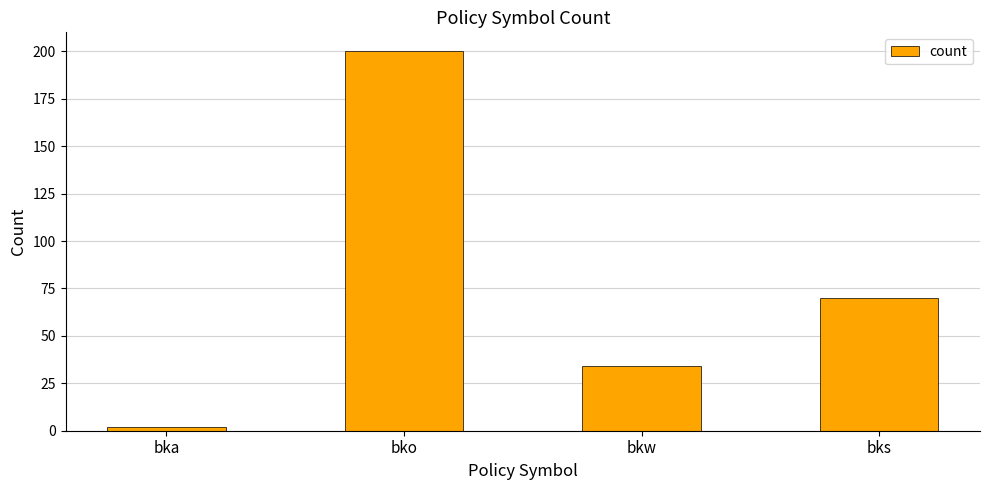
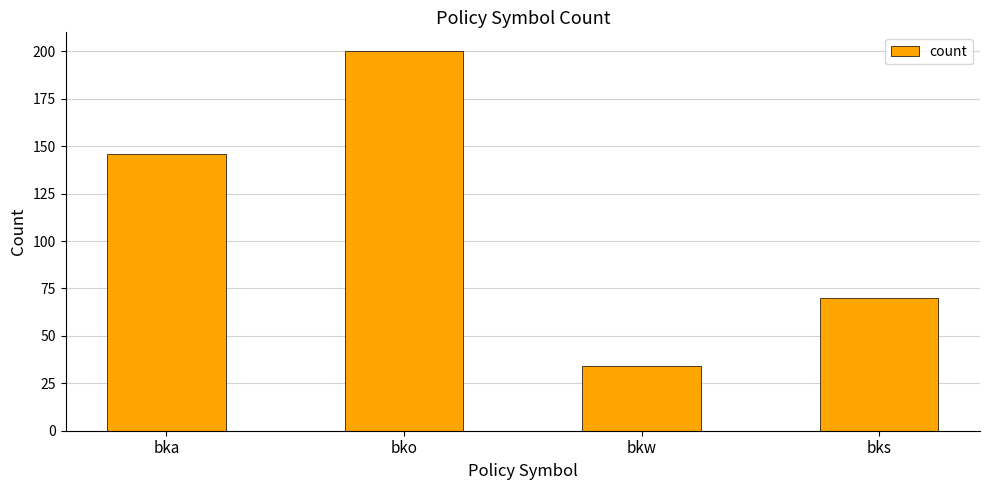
  {
-   "bka": 2,
+   "bka": 146,
    "bko": 200,
    "bkw": 34,
    "bks": 70
  }
